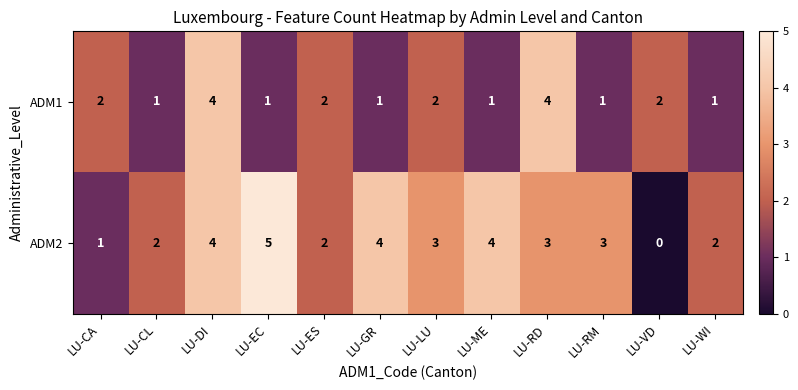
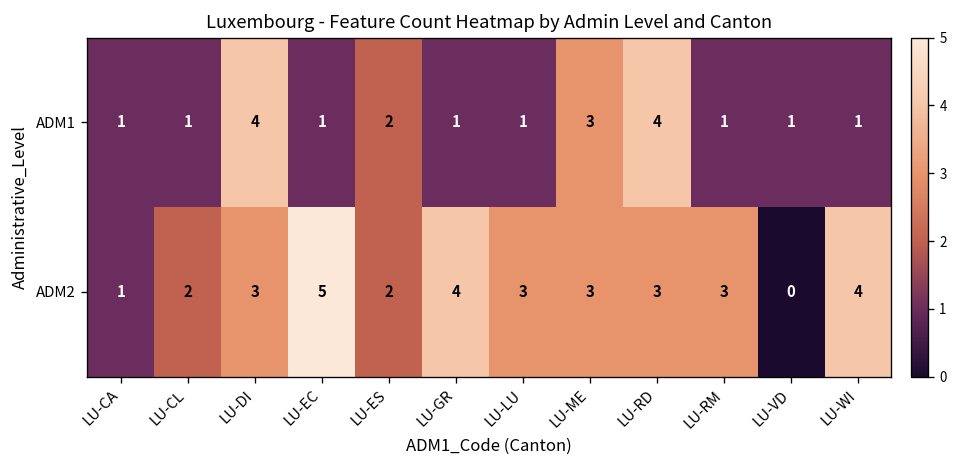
  {
    "ADM1": {
-     "LU-CA": 2,
+     "LU-CA": 1,
      "LU-CL": 1,
      "LU-DI": 4,
      "LU-EC": 1,
      "LU-ES": 2,
      "LU-GR": 1,
-     "LU-LU": 2,
-     "LU-ME": 1,
+     "LU-LU": 1,
+     "LU-ME": 3,
      "LU-RD": 4,
      "LU-RM": 1,
-     "LU-VD": 2,
+     "LU-VD": 1,
      "LU-WI": 1
    },
    "ADM2": {
      "LU-CA": 1,
      "LU-CL": 2,
-     "LU-DI": 4,
+     "LU-DI": 3,
      "LU-EC": 5,
      "LU-ES": 2,
      "LU-GR": 4,
      "LU-LU": 3,
-     "LU-ME": 4,
+     "LU-ME": 3,
      "LU-RD": 3,
      "LU-RM": 3,
      "LU-VD": 0,
-     "LU-WI": 2
+     "LU-WI": 4
    }
  }
